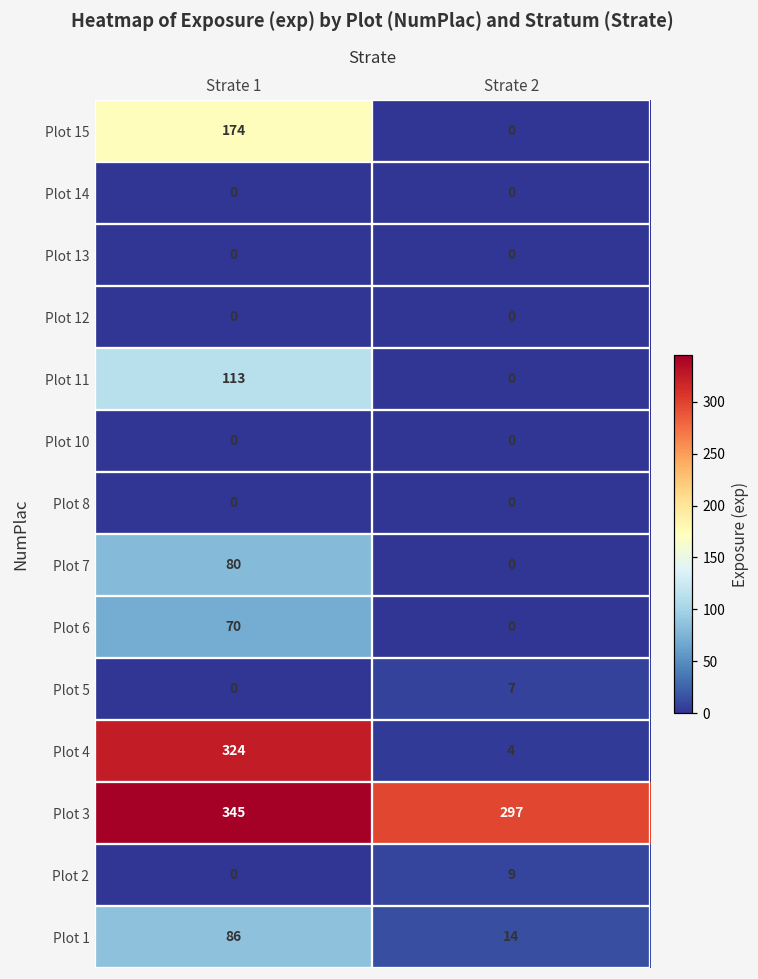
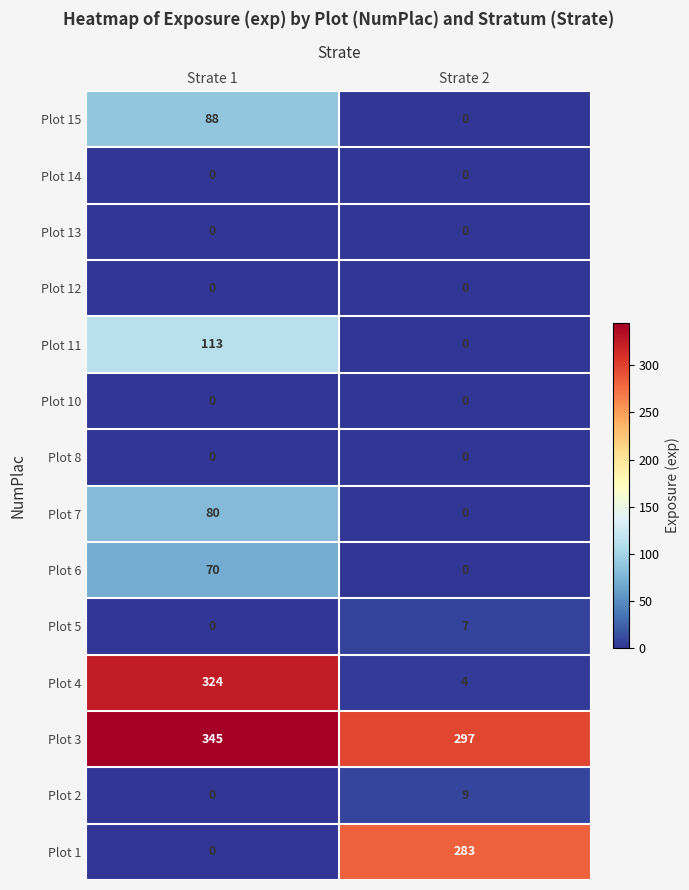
  {
    "Plot 15": {
-     "Strate 1": 174,
+     "Strate 1": 88,
      "Strate 2": 0
    },
    "Plot 14": {
      "Strate 1": 0,
      "Strate 2": 0
    },
    "Plot 13": {
      "Strate 1": 0,
      "Strate 2": 0
    },
    "Plot 12": {
      "Strate 1": 0,
      "Strate 2": 0
    },
    "Plot 11": {
      "Strate 1": 113,
      "Strate 2": 0
    },
    "Plot 10": {
      "Strate 1": 0,
      "Strate 2": 0
    },
    "Plot 8": {
      "Strate 1": 0,
      "Strate 2": 0
    },
    "Plot 7": {
      "Strate 1": 80,
      "Strate 2": 0
    },
    "Plot 6": {
      "Strate 1": 70,
      "Strate 2": 0
    },
    "Plot 5": {
      "Strate 1": 0,
      "Strate 2": 7
    },
    "Plot 4": {
      "Strate 1": 324,
      "Strate 2": 4
    },
    "Plot 3": {
      "Strate 1": 345,
      "Strate 2": 297
    },
    "Plot 2": {
      "Strate 1": 0,
      "Strate 2": 9
    },
    "Plot 1": {
-     "Strate 1": 86,
-     "Strate 2": 14
+     "Strate 1": 0,
+     "Strate 2": 283
    }
  }
